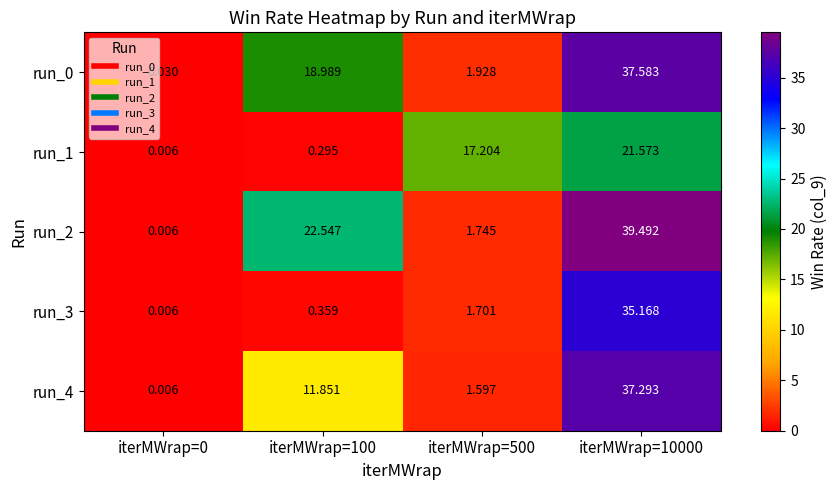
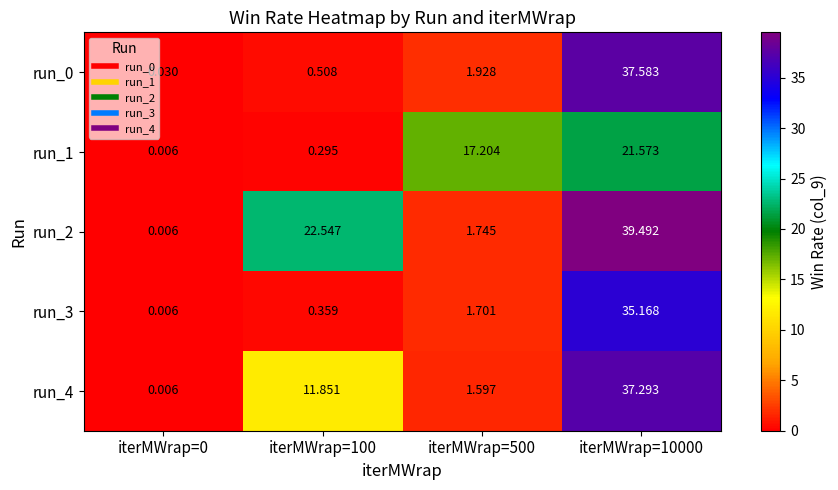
  {
    "run_0": {
-     "iterMWrap=100": 18.989,
+     "iterMWrap=100": 0.508,
      "iterMWrap=500": 1.928,
      "iterMWrap=10000": 37.583
    },
    "run_1": {
      "iterMWrap=0": 0.006,
      "iterMWrap=100": 0.295,
      "iterMWrap=500": 17.204,
      "iterMWrap=10000": 21.573
    },
    "run_2": {
      "iterMWrap=0": 0.006,
      "iterMWrap=100": 22.547,
      "iterMWrap=500": 1.745,
      "iterMWrap=10000": 39.492
    },
    "run_3": {
      "iterMWrap=0": 0.006,
      "iterMWrap=100": 0.359,
      "iterMWrap=500": 1.701,
      "iterMWrap=10000": 35.168
    },
    "run_4": {
      "iterMWrap=0": 0.006,
      "iterMWrap=100": 11.851,
      "iterMWrap=500": 1.597,
      "iterMWrap=10000": 37.293
    }
  }
